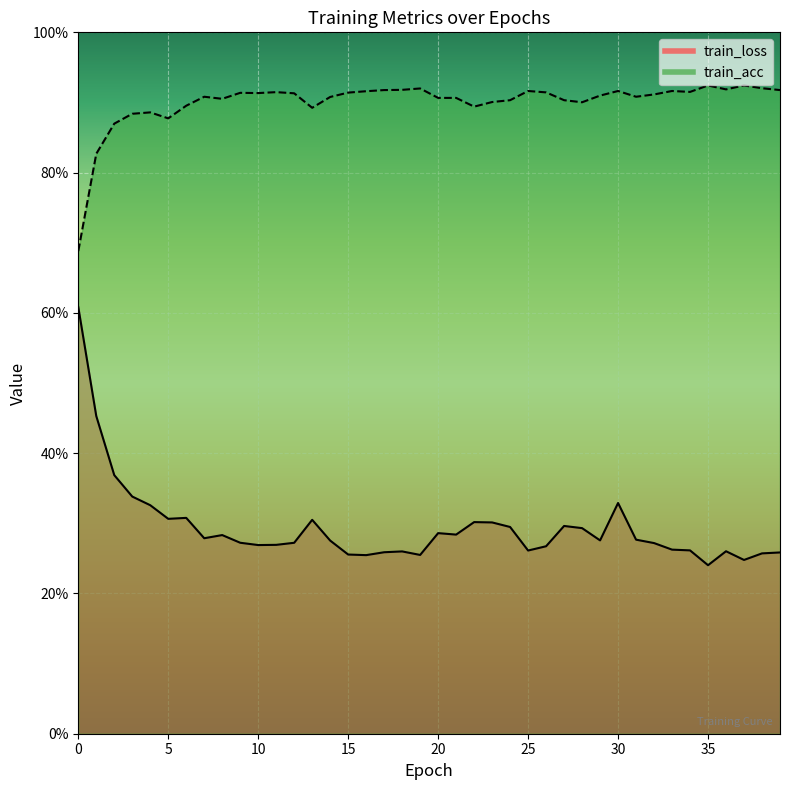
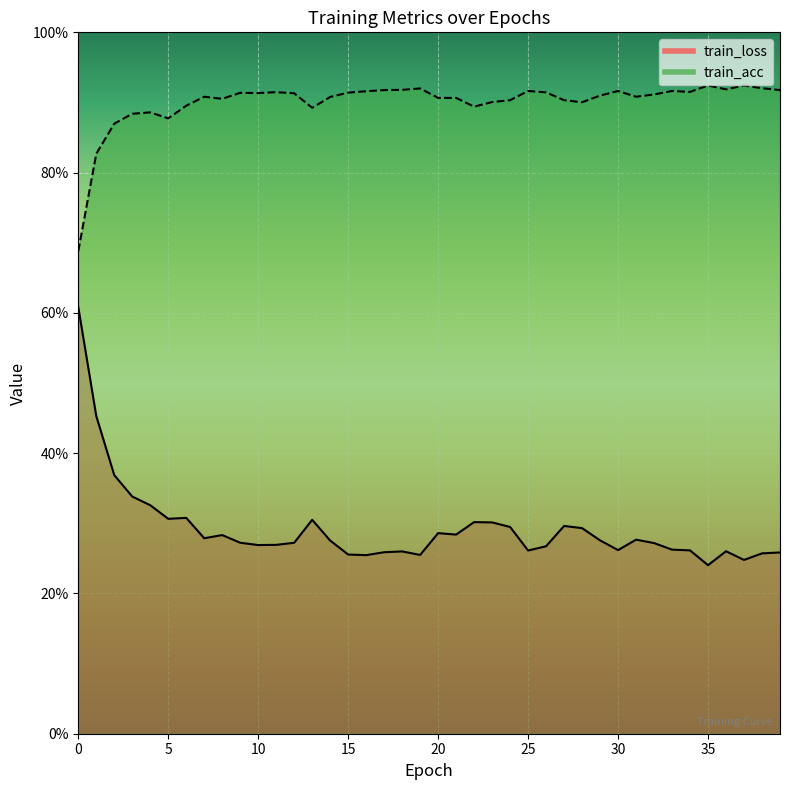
  {
    "train_loss": {
      "0": "61%",
      "5": "31%",
      "10": "27%",
      "15": "26%",
      "20": "29%",
      "25": "26%",
-     "30": "33%",
+     "30": "26%",
      "35": "24%"
    },
    "train_acc": {
      "0": "69%",
      "5": "88%",
      "10": "91%",
      "15": "91%",
      "20": "91%",
      "25": "92%",
      "30": "92%",
      "35": "92%"
    }
  }
